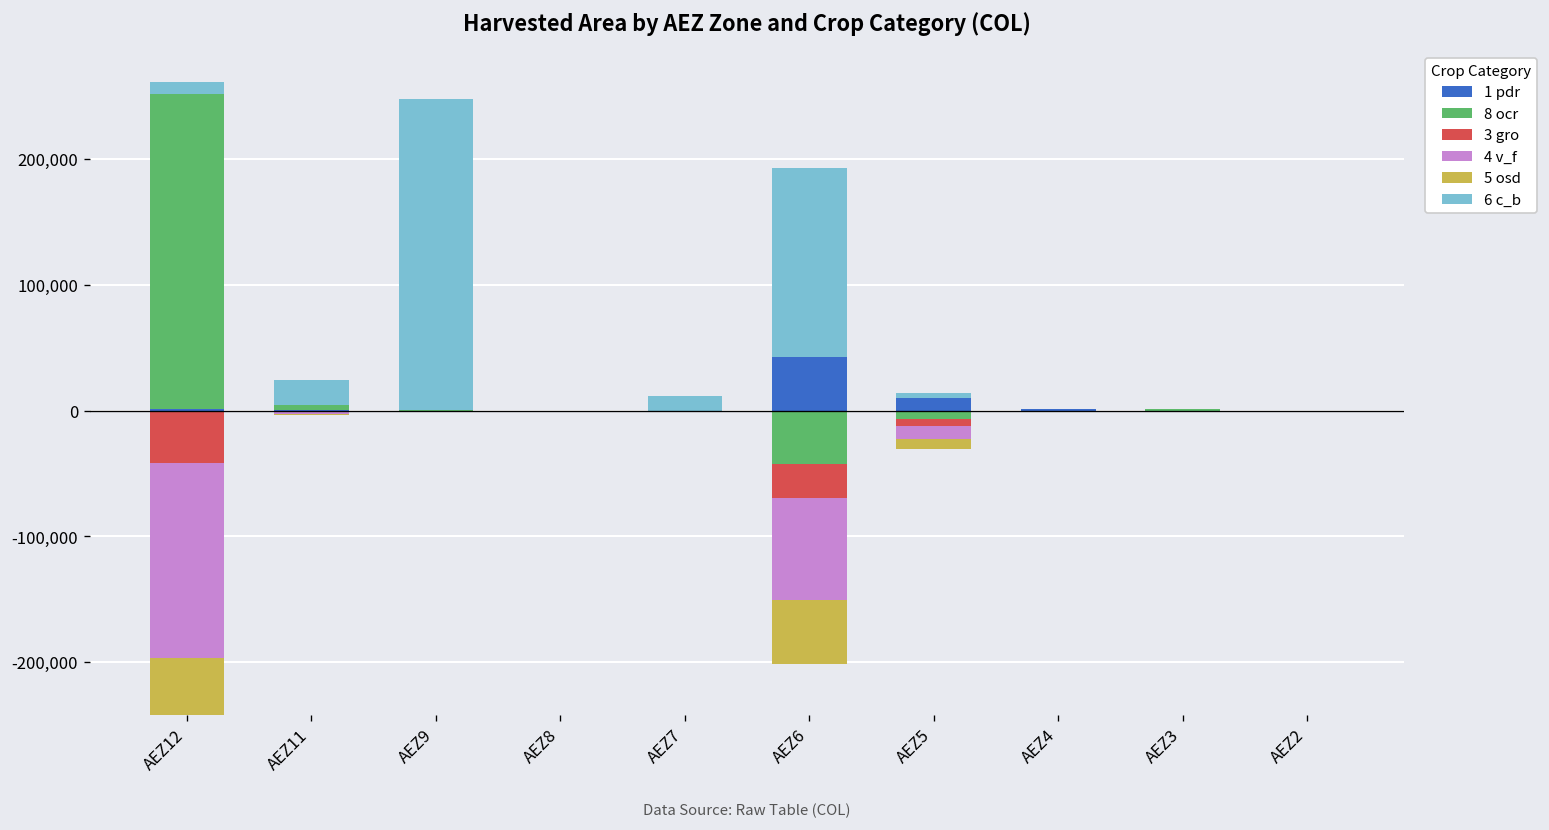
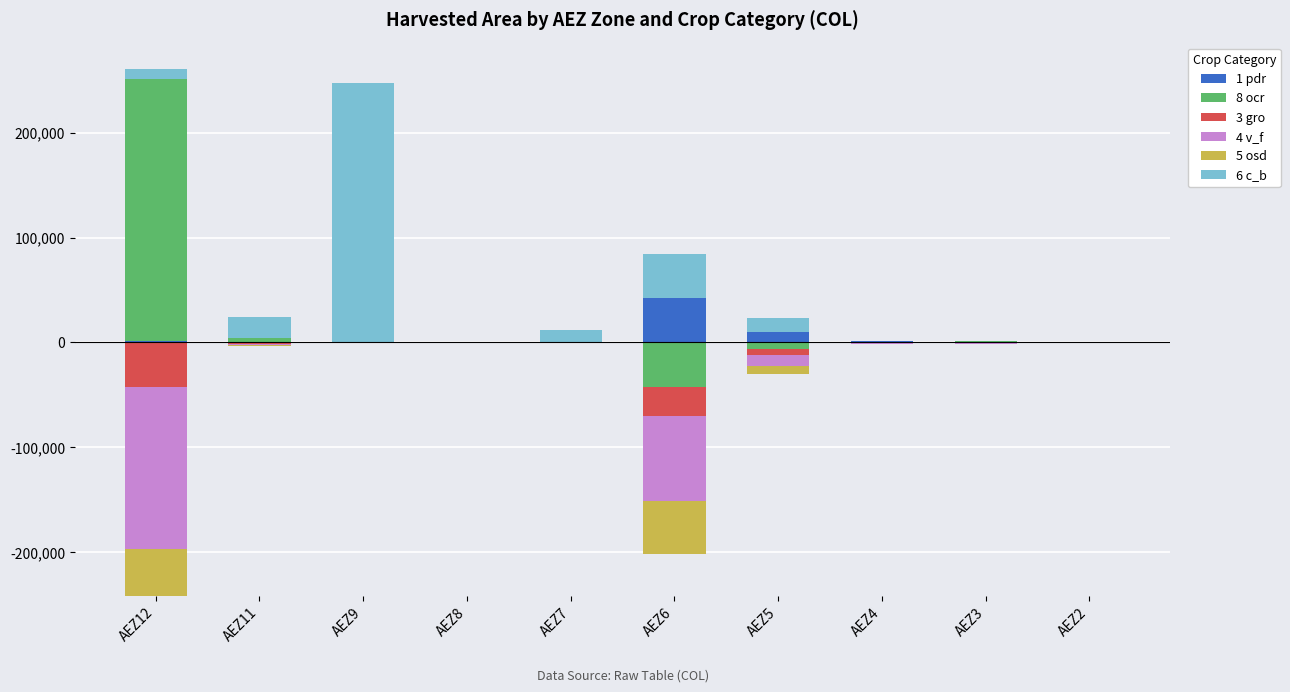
  {
    "6 c_b": {
      "AEZ12": "9,000",
      "AEZ11": "20,000",
      "AEZ9": "247,000",
      "AEZ7": "12,000",
-     "AEZ6": "151,000",
-     "AEZ5": "5,000"
+     "AEZ6": "42,000",
+     "AEZ5": "14,000"
    }
  }
